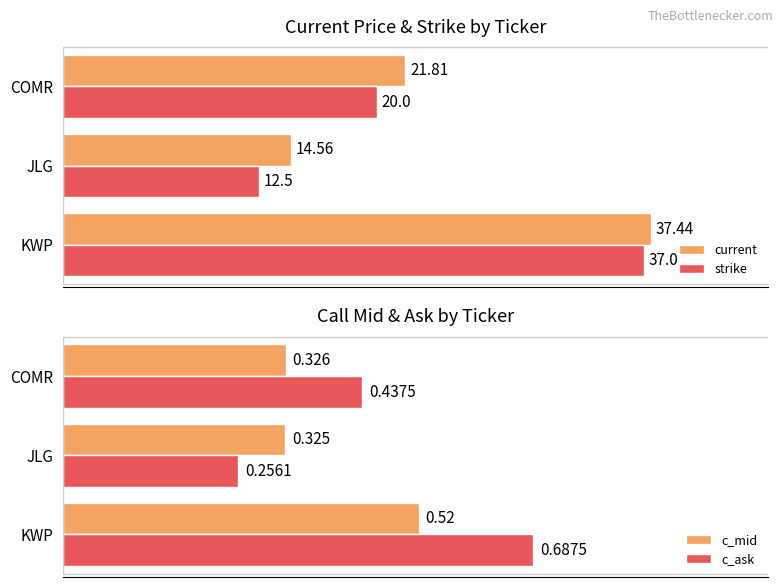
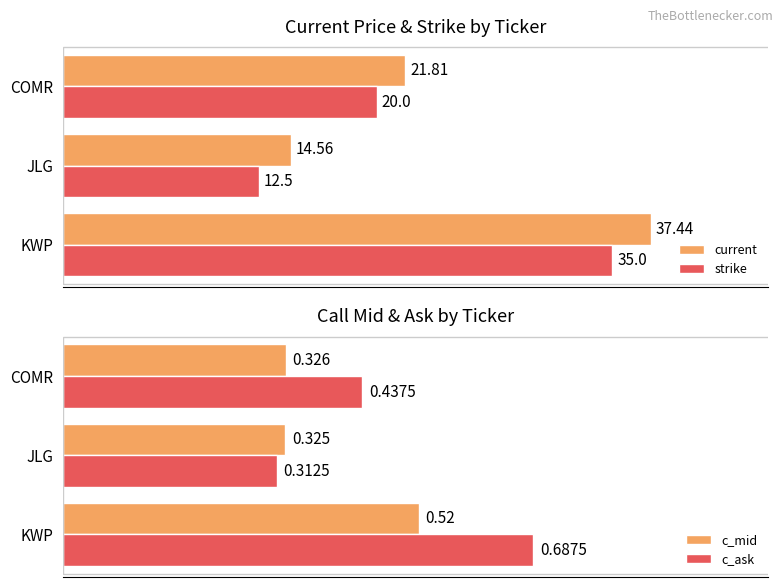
  {
    "Current Price & Strike by Ticker": {
      "current": {
        "COMR": 21.81,
        "JLG": 14.56,
        "KWP": 37.44
      },
      "strike": {
        "COMR": 20.0,
        "JLG": 12.5,
-       "KWP": 37.0
+       "KWP": 35.0
      }
    },
    "Call Mid & Ask by Ticker": {
      "c_mid": {
        "COMR": 0.326,
        "JLG": 0.325,
        "KWP": 0.52
      },
      "c_ask": {
        "COMR": 0.4375,
-       "JLG": 0.2561,
+       "JLG": 0.3125,
        "KWP": 0.6875
      }
    }
  }
